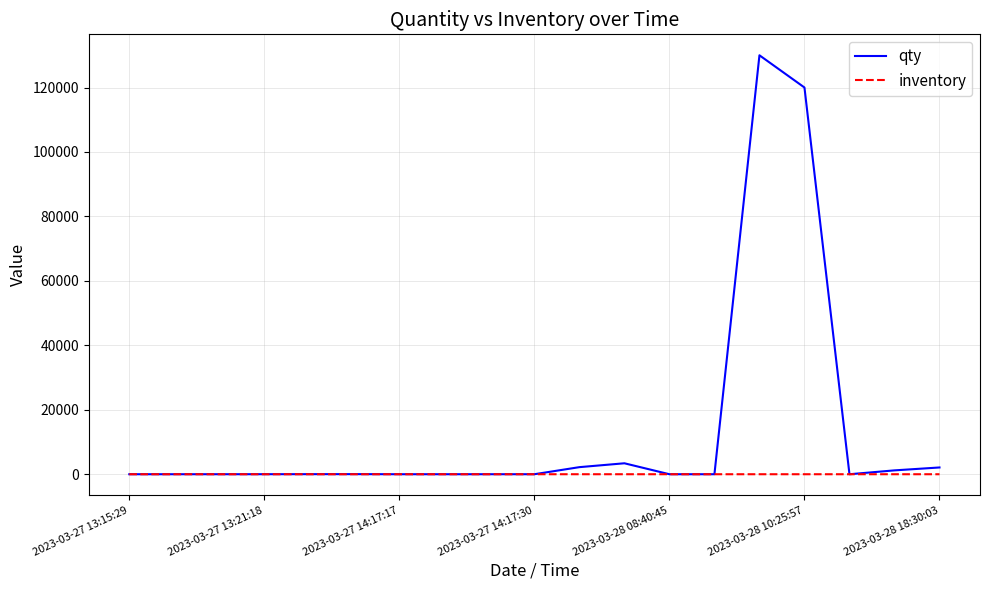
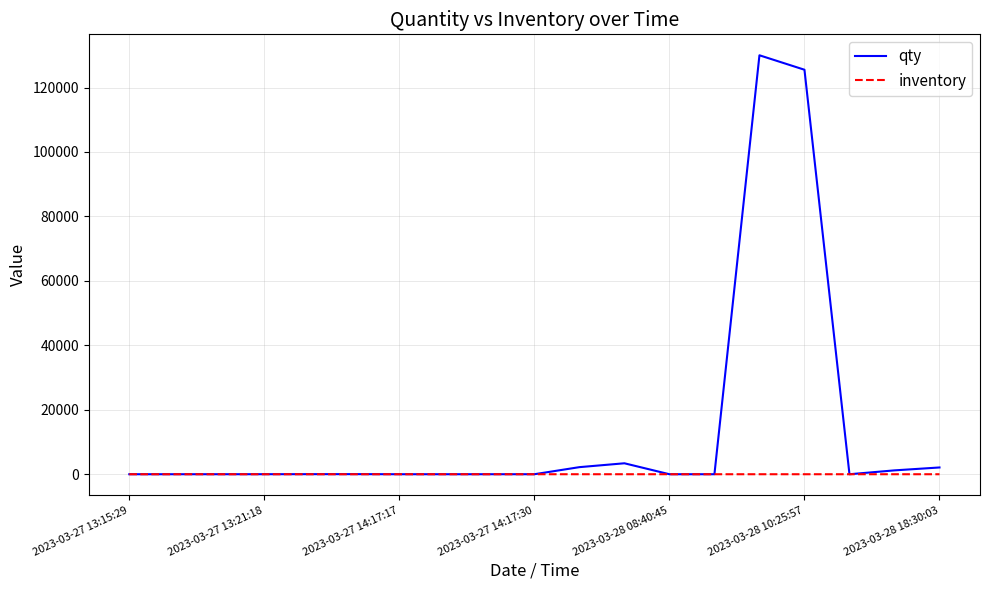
  {
    "qty": {
-     "2023-03-28 10:25:57": 120000,
+     "2023-03-28 10:25:57": 126000,
      "2023-03-28 18:30:03": 2000
    },
    "inventory": {
      "2023-03-28 10:25:57": 0,
      "2023-03-28 18:30:03": 0
    }
  }
